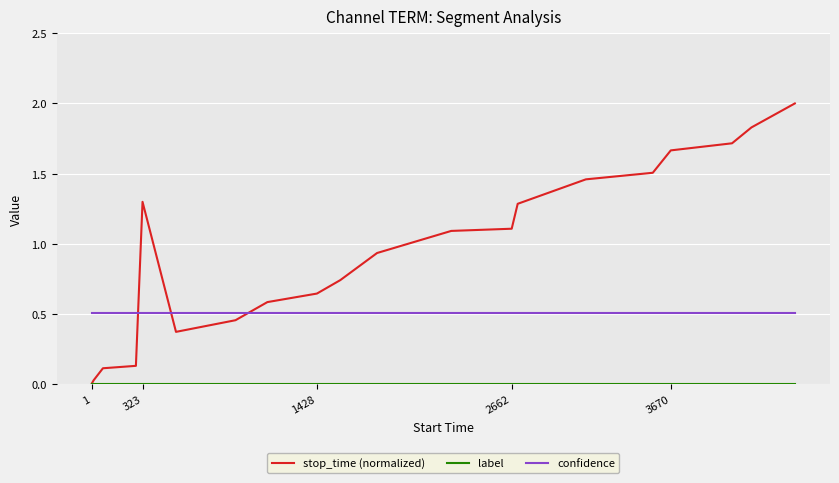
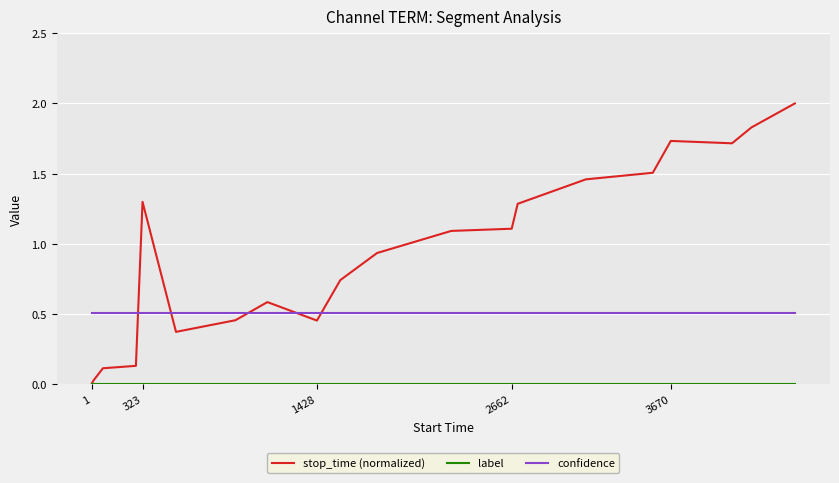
  {
    "stop_time (normalized)": {
      "323": 1.30,
-     "1428": 0.65,
+     "1428": 0.45,
      "2662": 1.11,
-     "3670": 1.67
+     "3670": 1.73
    },
    "label": {
      "323": 0.00,
      "1428": 0.00,
      "2662": 0.00,
      "3670": 0.00
    },
    "confidence": {
      "1": 0.51,
      "323": 0.51,
      "1428": 0.51,
      "2662": 0.51,
      "3670": 0.51
    }
  }
